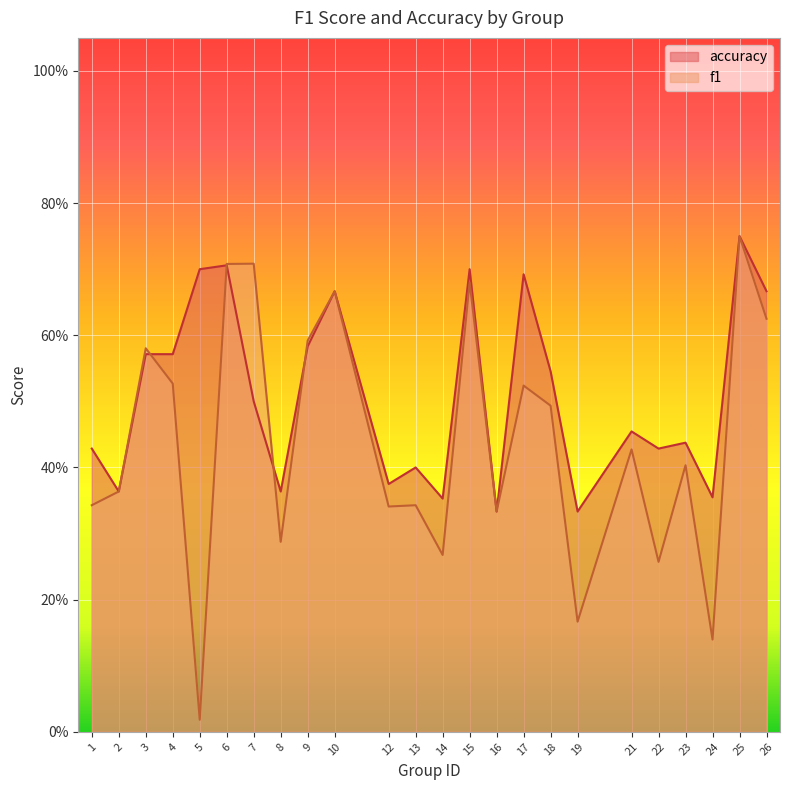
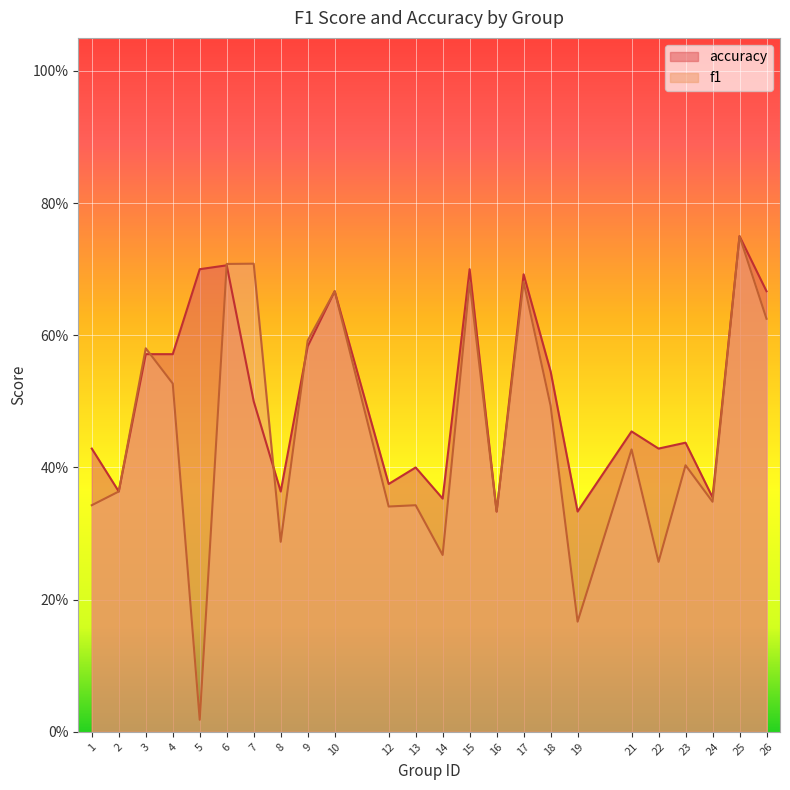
  {
    "accuracy": {
      "1": "43%",
      "3": "57%",
      "4": "57%",
      "5": "70%",
      "7": "50%",
      "8": "36%",
      "9": "58%",
      "12": "38%",
      "13": "40%",
      "14": "35%",
      "15": "70%",
      "17": "69%",
      "18": "55%",
      "19": "33%",
      "21": "45%",
      "22": "43%",
      "23": "44%",
      "24": "35%",
      "26": "67%"
    },
    "f1": {
      "1": "34%",
      "3": "58%",
      "4": "53%",
      "5": "2%",
      "7": "71%",
      "8": "29%",
      "9": "59%",
      "12": "34%",
      "13": "34%",
      "14": "27%",
      "15": "68%",
-     "17": "52%",
+     "17": "68%",
      "18": "49%",
      "19": "17%",
      "21": "43%",
      "22": "26%",
      "23": "40%",
-     "24": "14%",
+     "24": "35%",
      "26": "63%"
    }
  }
